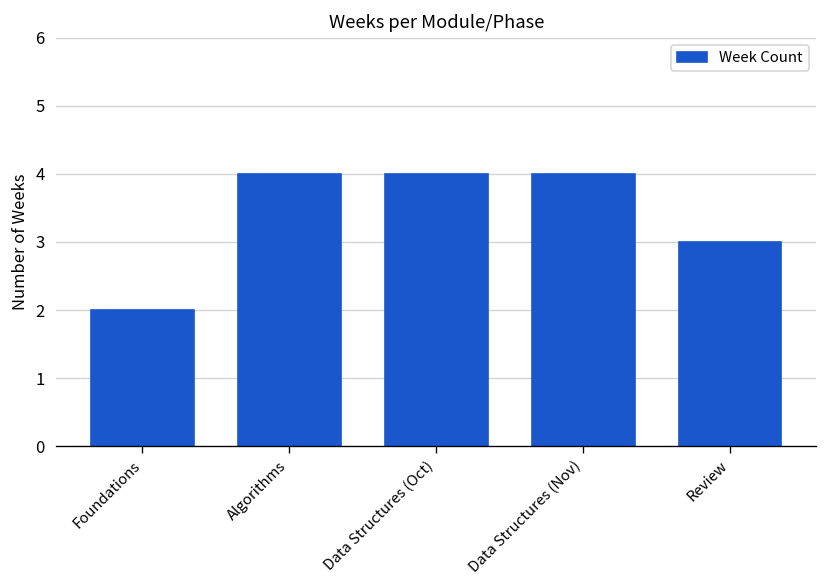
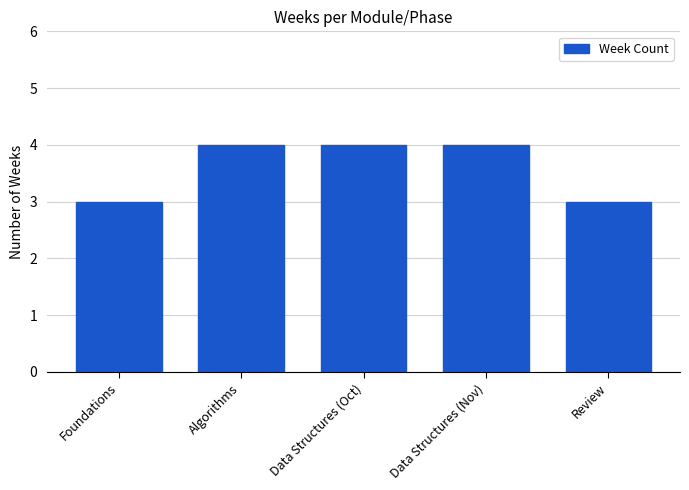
  {
-   "Foundations": 2,
+   "Foundations": 3,
    "Algorithms": 4,
    "Data Structures (Oct)": 4,
    "Data Structures (Nov)": 4,
    "Review": 3
  }
